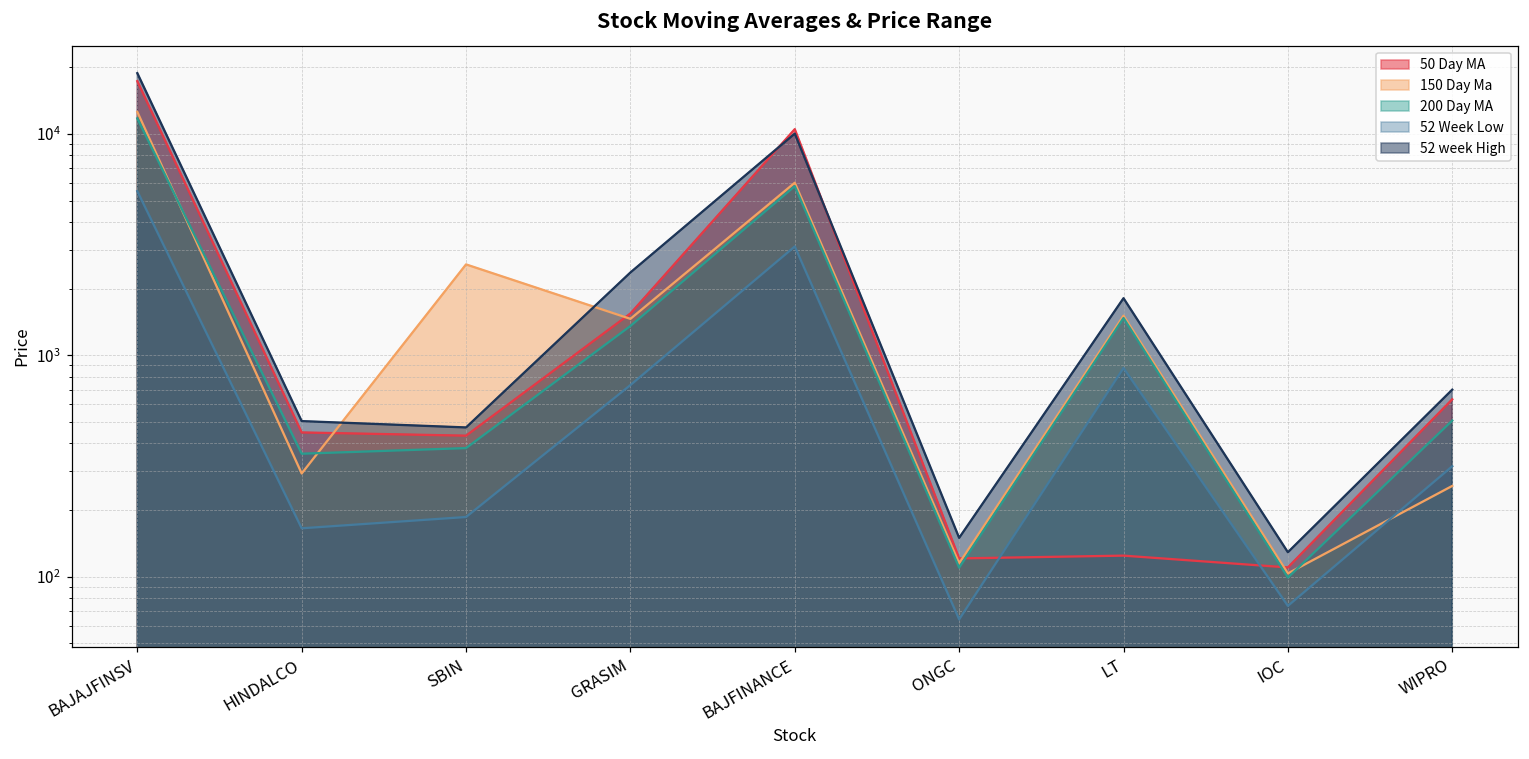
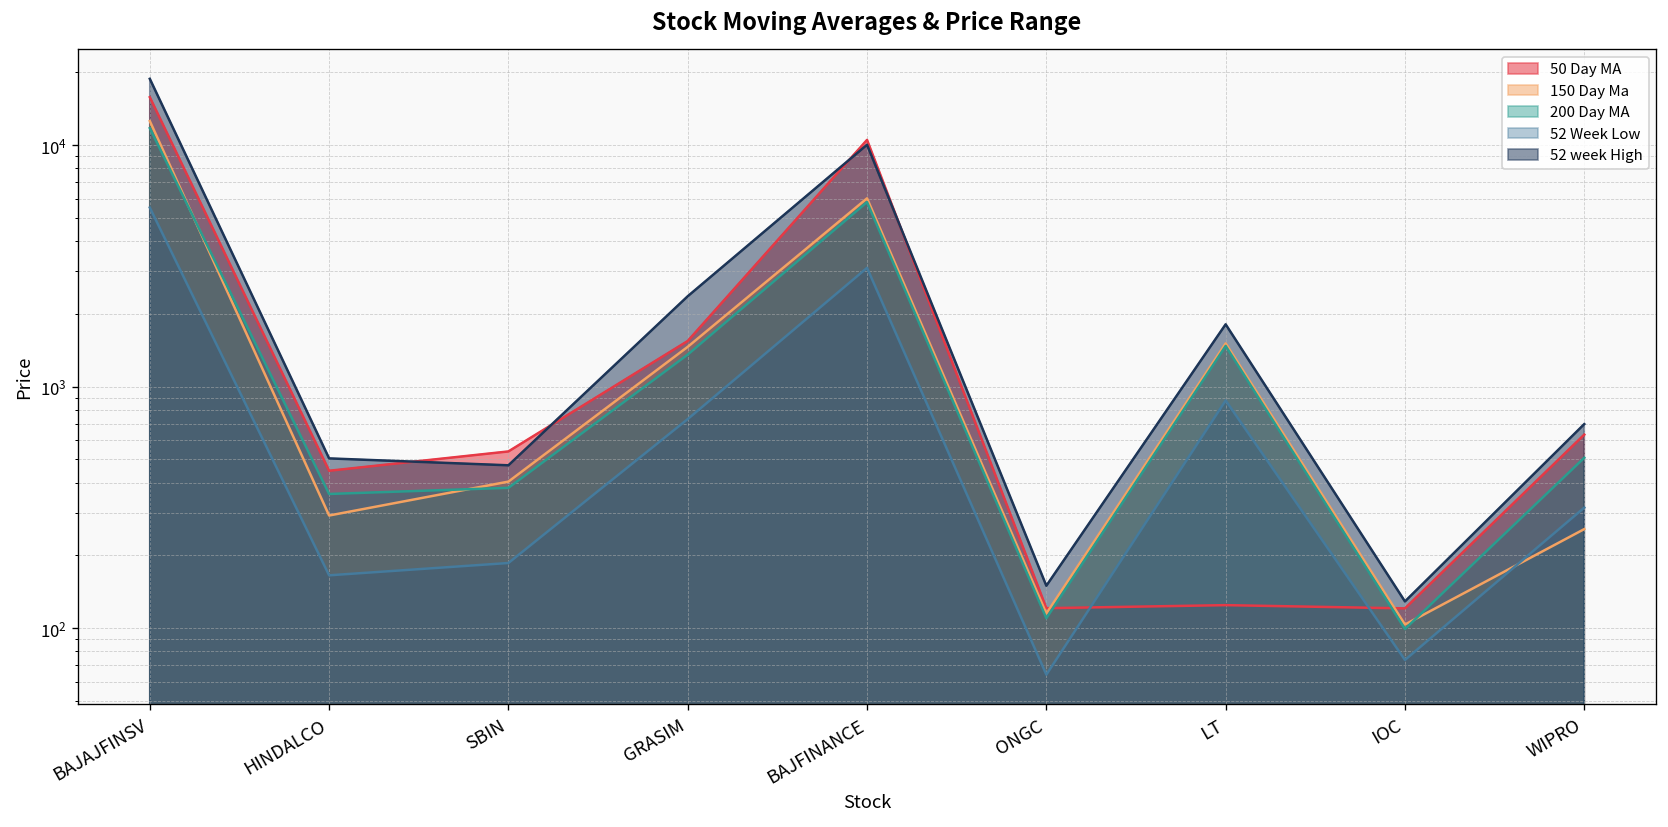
  {
    "50 Day MA": {
-     "BAJAJFINSV": 17000,
+     "BAJAJFINSV": 16000,
      "HINDALCO": 450,
-     "SBIN": 430,
+     "SBIN": 540,
      "GRASIM": 1500,
      "BAJFINANCE": 11000,
      "ONGC": 120,
      "LT": 120,
-     "IOC": 110,
+     "IOC": 120,
      "WIPRO": 630
    },
    "150 Day Ma": {
      "BAJAJFINSV": 13000,
      "HINDALCO": 290,
-     "SBIN": 2600,
+     "SBIN": 400,
      "GRASIM": 1500,
      "BAJFINANCE": 6000,
      "ONGC": 110,
      "IOC": 100,
      "WIPRO": 260
    },
    "52 week High": {
      "BAJAJFINSV": 19000,
      "HINDALCO": 500,
      "SBIN": 470,
      "GRASIM": 2400,
      "BAJFINANCE": 10000,
      "ONGC": 150,
      "LT": 1800,
      "IOC": 130,
      "WIPRO": 700
    }
  }
